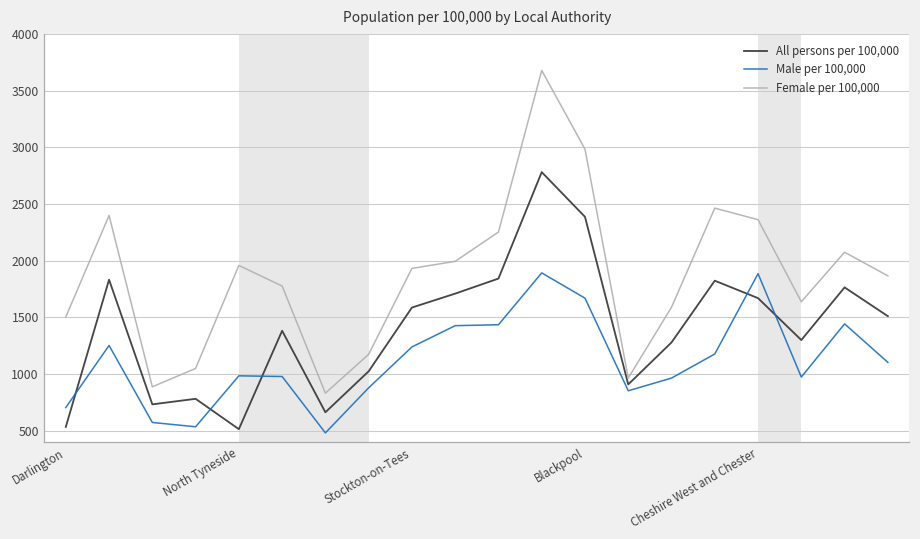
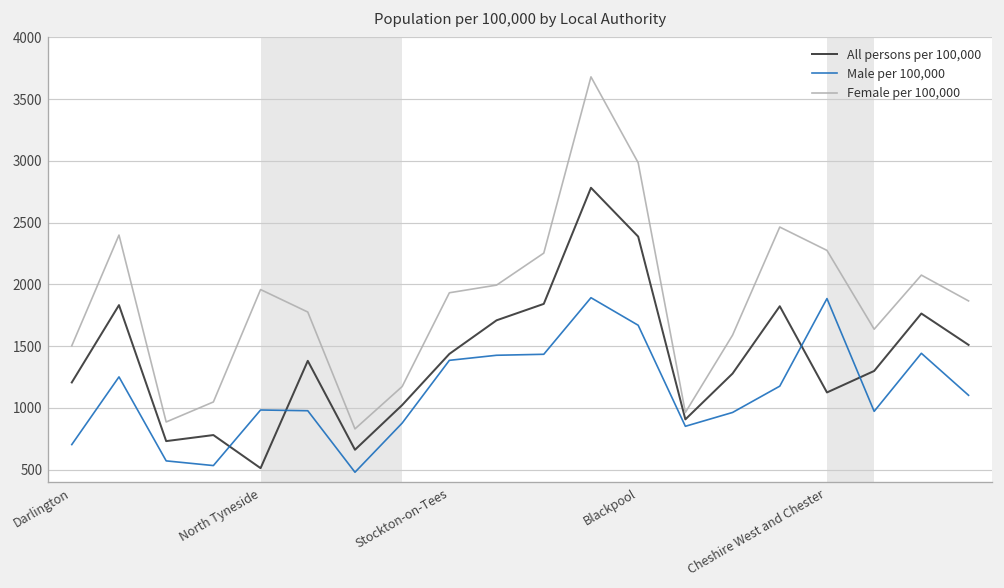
  {
    "All persons per 100,000": {
-     "Darlington": 530,
+     "Darlington": 1210,
      "North Tyneside": 510,
-     "Stockton-on-Tees": 1590,
+     "Stockton-on-Tees": 1440,
      "Blackpool": 2390,
-     "Cheshire West and Chester": 1670
+     "Cheshire West and Chester": 1130
    },
    "Male per 100,000": {
      "Darlington": 700,
      "North Tyneside": 980,
-     "Stockton-on-Tees": 1240,
+     "Stockton-on-Tees": 1390,
      "Blackpool": 1670,
      "Cheshire West and Chester": 1890
    },
    "Female per 100,000": {
      "Darlington": 1500,
      "North Tyneside": 1960,
      "Stockton-on-Tees": 1930,
      "Blackpool": 2990,
-     "Cheshire West and Chester": 2360
+     "Cheshire West and Chester": 2280
    }
  }
